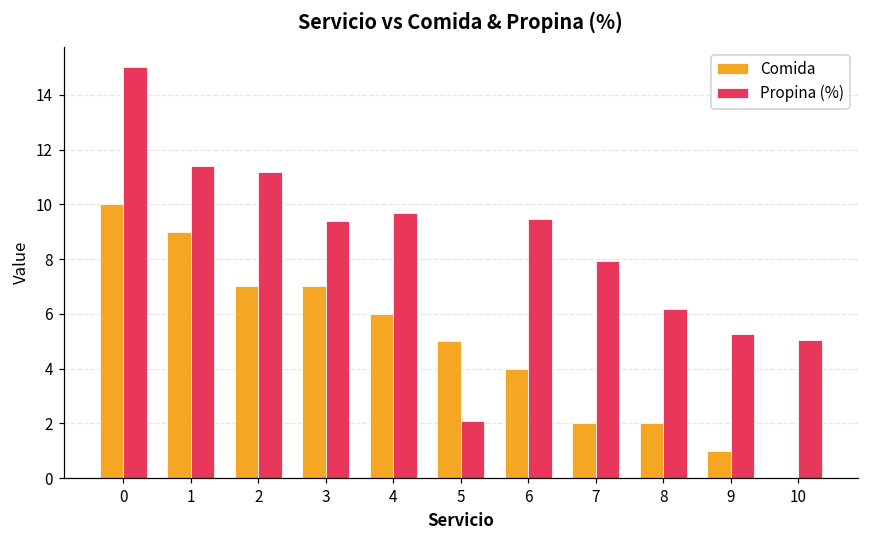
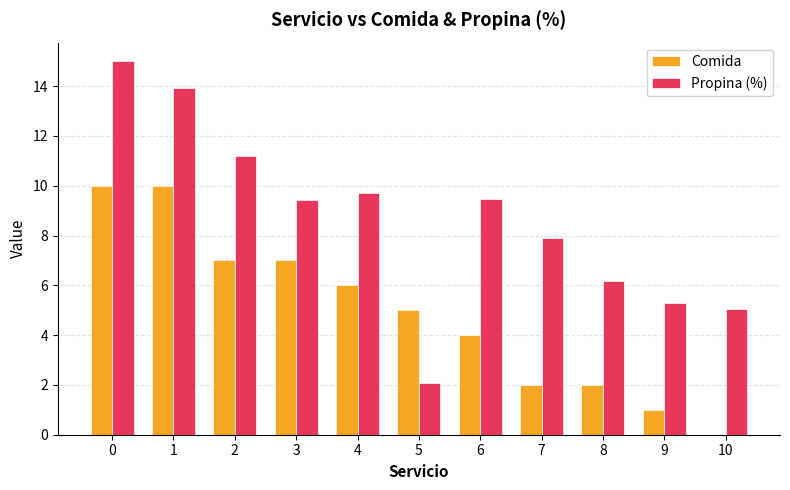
  {
    "Comida": {
      "0": 10,
-     "1": 9,
+     "1": 10,
      "2": 7,
      "3": 7,
      "4": 6,
      "5": 5,
      "6": 4,
      "7": 2,
      "8": 2,
      "9": 1,
      "10": 0
    },
    "Propina (%)": {
      "0": 15.0,
-     "1": 11.4,
+     "1": 13.9,
      "2": 11.2,
      "3": 9.4,
      "4": 9.7,
      "5": 2.1,
      "6": 9.4,
      "7": 7.9,
      "8": 6.2,
      "9": 5.3,
      "10": 5.0
    }
  }
